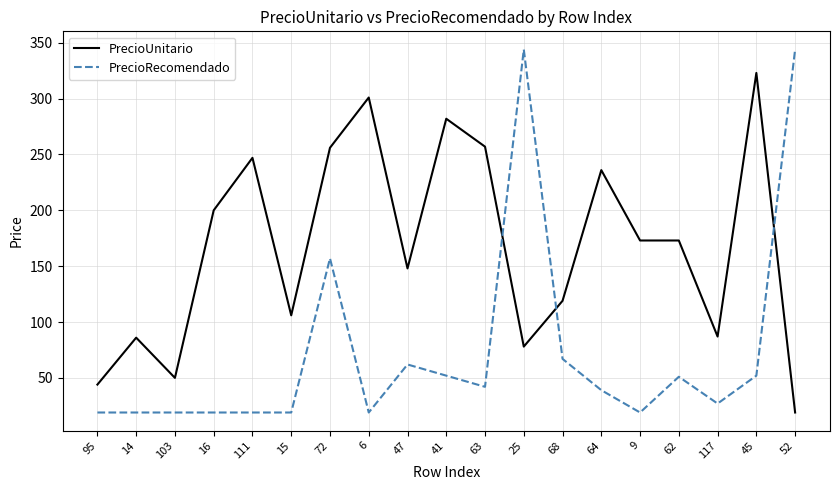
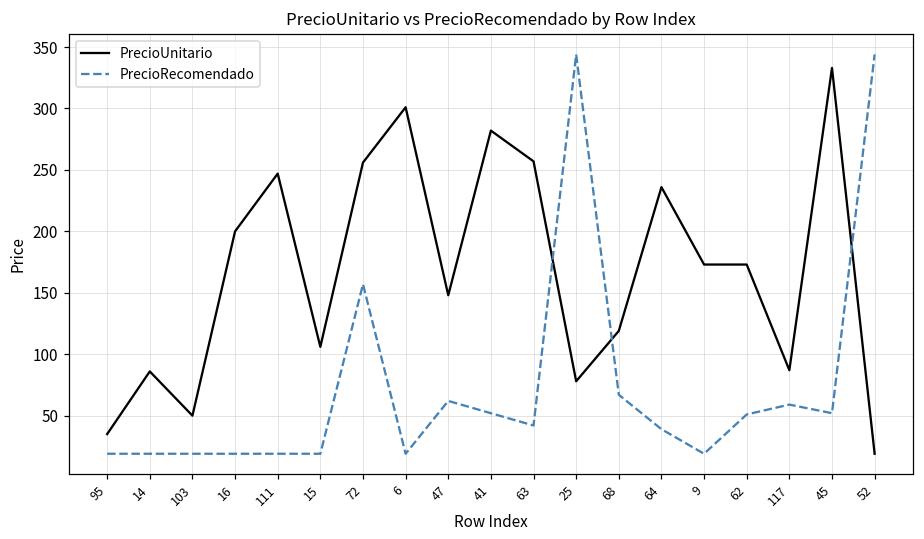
  {
    "PrecioUnitario": {
-     "95": 44,
+     "95": 35,
      "14": 86,
      "103": 50,
      "16": 200,
      "111": 247,
      "15": 106,
      "72": 256,
      "6": 301,
      "47": 148,
      "41": 282,
      "63": 257,
      "25": 78,
      "68": 119,
      "64": 236,
      "9": 173,
      "62": 173,
      "117": 87,
-     "45": 323,
+     "45": 333,
      "52": 19
    },
    "PrecioRecomendado": {
      "95": 19,
      "14": 19,
      "103": 19,
      "16": 19,
      "111": 19,
      "15": 19,
      "72": 157,
      "6": 19,
      "47": 62,
      "41": 52,
      "63": 42,
      "25": 344,
      "68": 67,
      "64": 39,
      "9": 19,
      "62": 51,
-     "117": 27,
+     "117": 59,
      "45": 52,
      "52": 344
    }
  }
